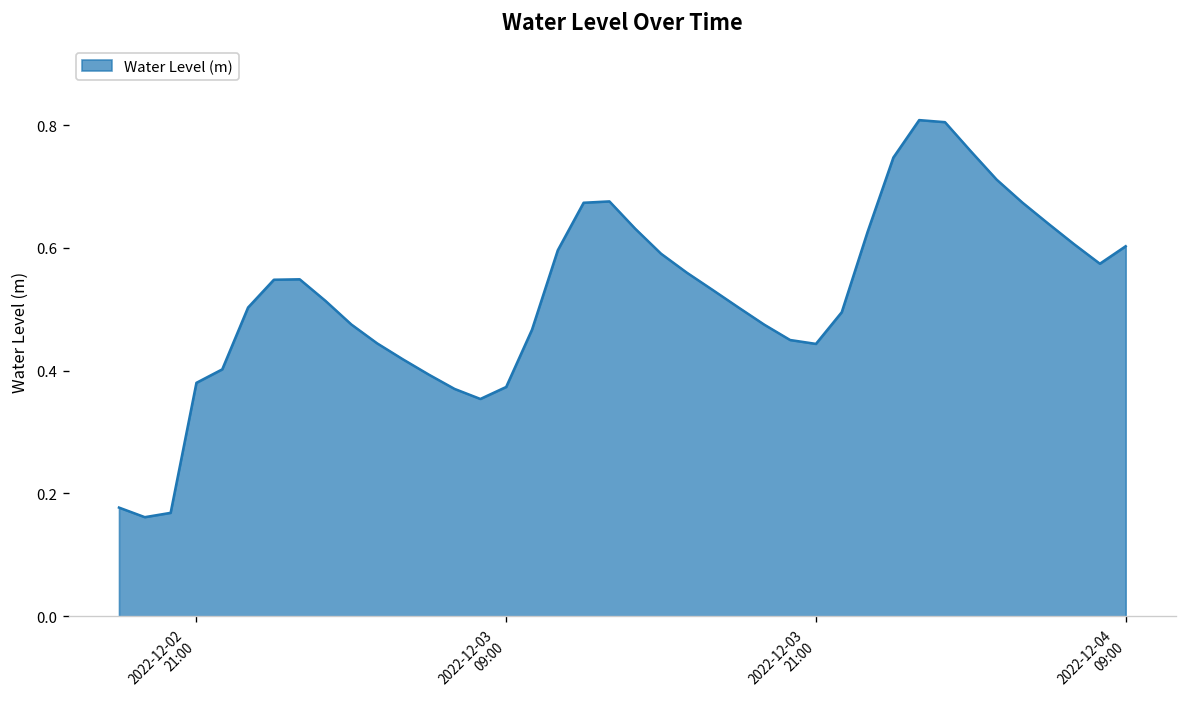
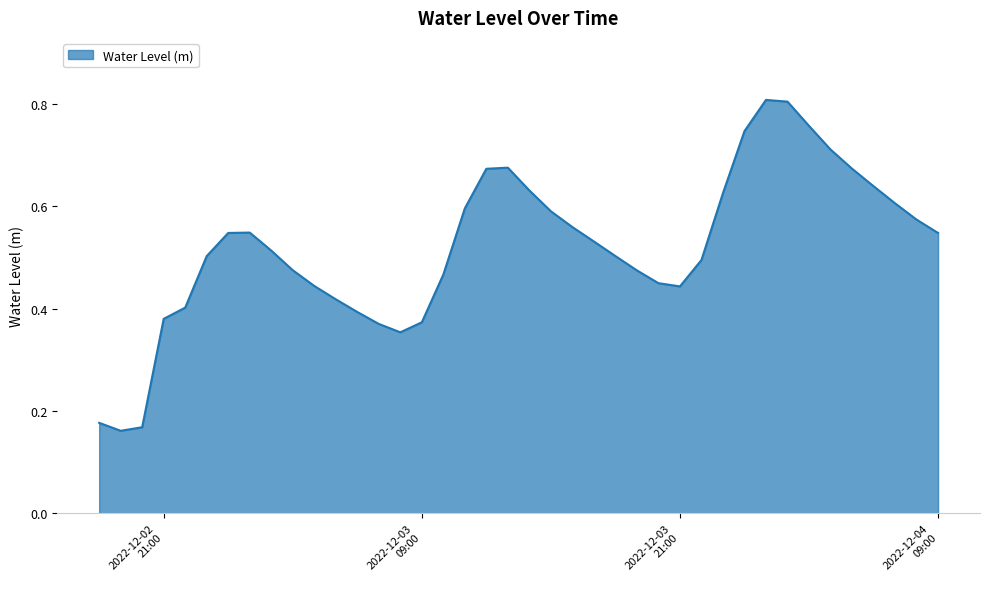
  {
    "2022-12-02 21:00": 0.38,
    "2022-12-03 09:00": 0.37,
    "2022-12-03 21:00": 0.44,
-   "2022-12-04 09:00": 0.60
+   "2022-12-04 09:00": 0.55
  }
